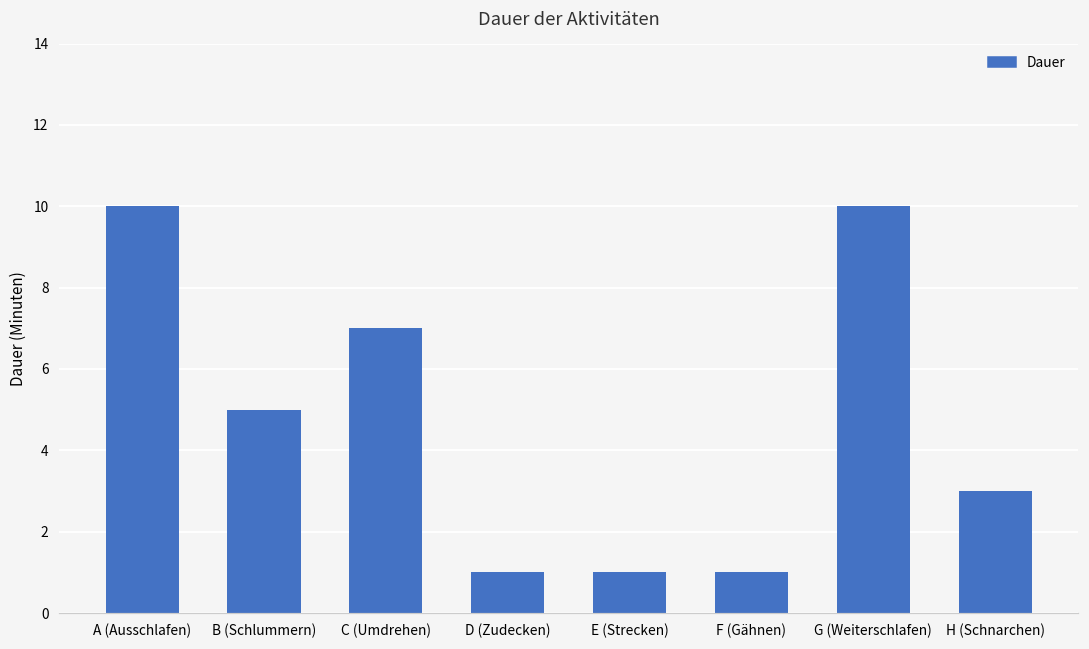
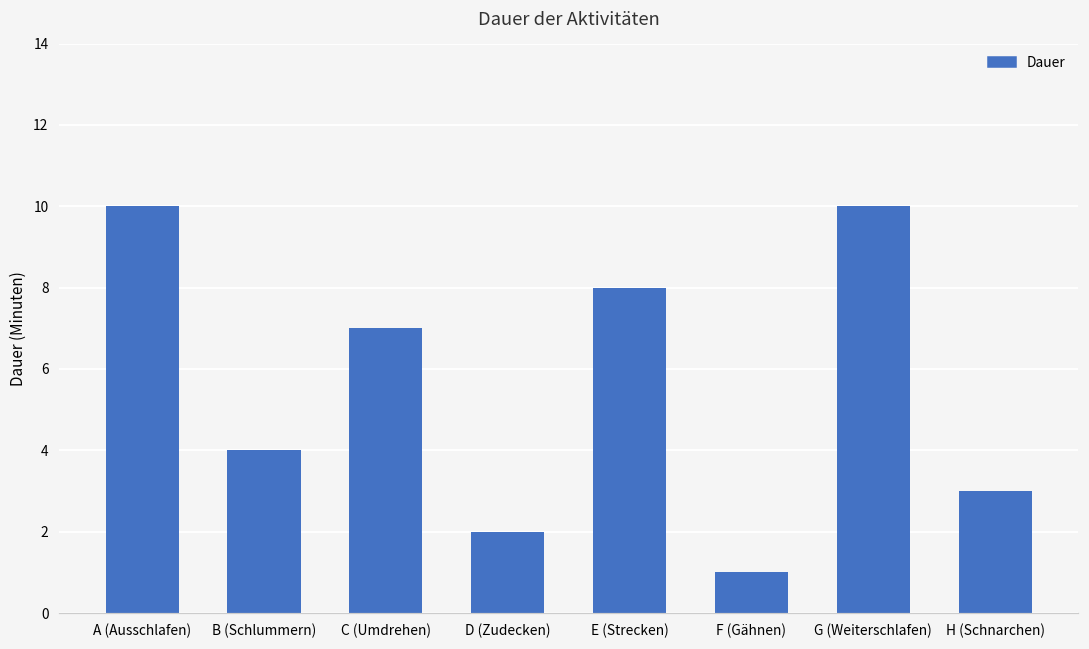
  {
    "A (Ausschlafen)": 10,
-   "B (Schlummern)": 5,
+   "B (Schlummern)": 4,
    "C (Umdrehen)": 7,
-   "D (Zudecken)": 1,
-   "E (Strecken)": 1,
+   "D (Zudecken)": 2,
+   "E (Strecken)": 8,
    "F (Gähnen)": 1,
    "G (Weiterschlafen)": 10,
    "H (Schnarchen)": 3
  }
